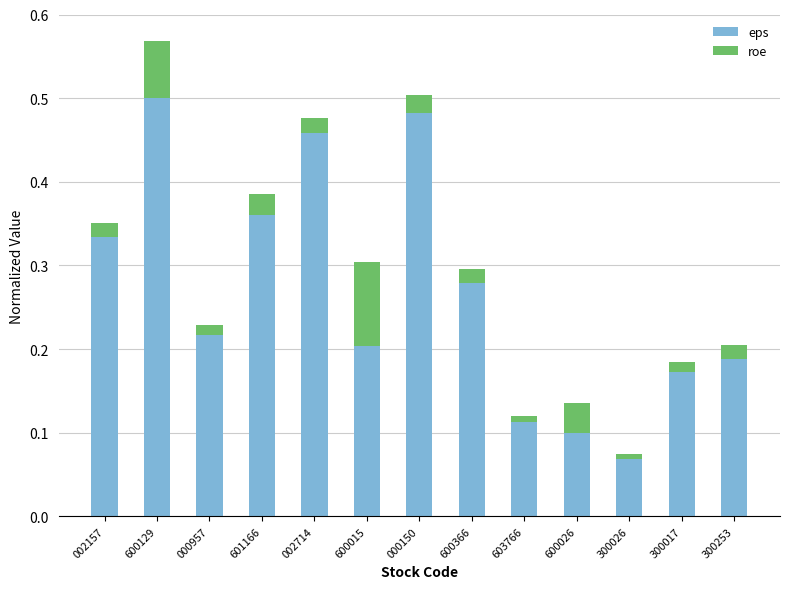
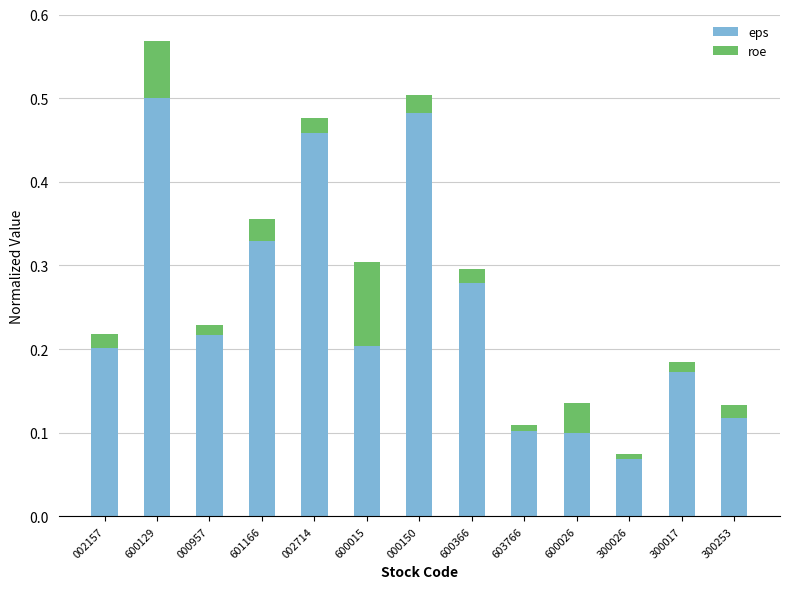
  {
    "eps": {
-     "002157": 0.33,
+     "002157": 0.20,
      "600129": 0.50,
      "000957": 0.22,
-     "601166": 0.36,
+     "601166": 0.33,
      "002714": 0.46,
      "600015": 0.20,
      "000150": 0.48,
      "600366": 0.28,
-     "603766": 0.11,
+     "603766": 0.10,
      "600026": 0.10,
      "300026": 0.07,
      "300017": 0.17,
-     "300253": 0.19
+     "300253": 0.12
    },
    "roe": {
      "002157": 0.02,
      "600129": 0.07,
      "000957": 0.01,
      "601166": 0.03,
      "002714": 0.02,
      "600015": 0.10,
      "000150": 0.02,
      "600366": 0.02,
      "603766": 0.01,
      "600026": 0.04,
      "300026": 0.01,
      "300017": 0.01,
      "300253": 0.02
    }
  }
